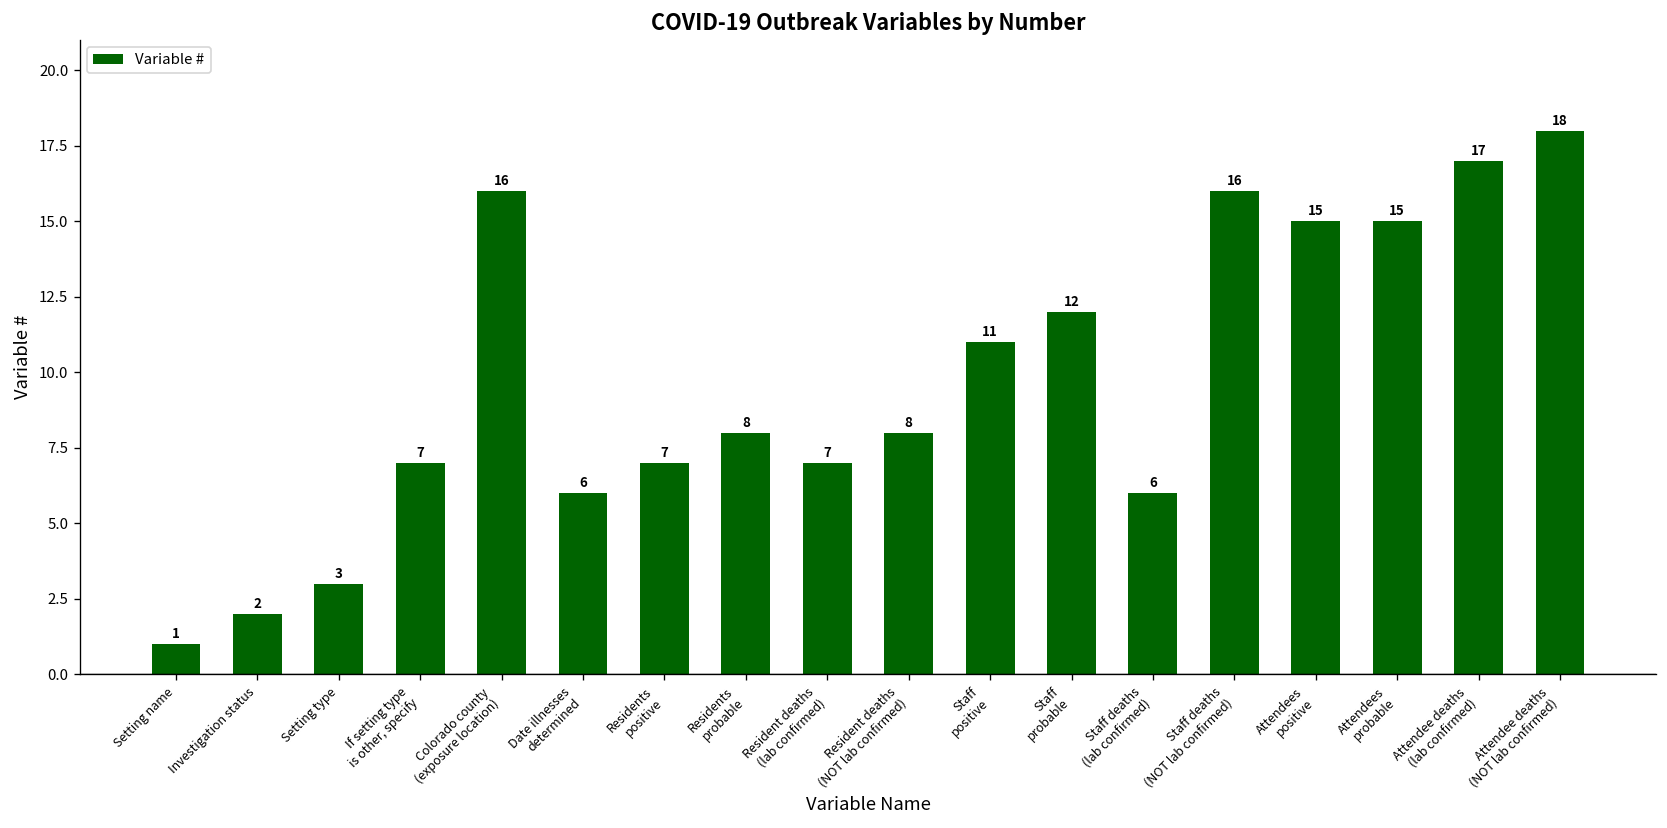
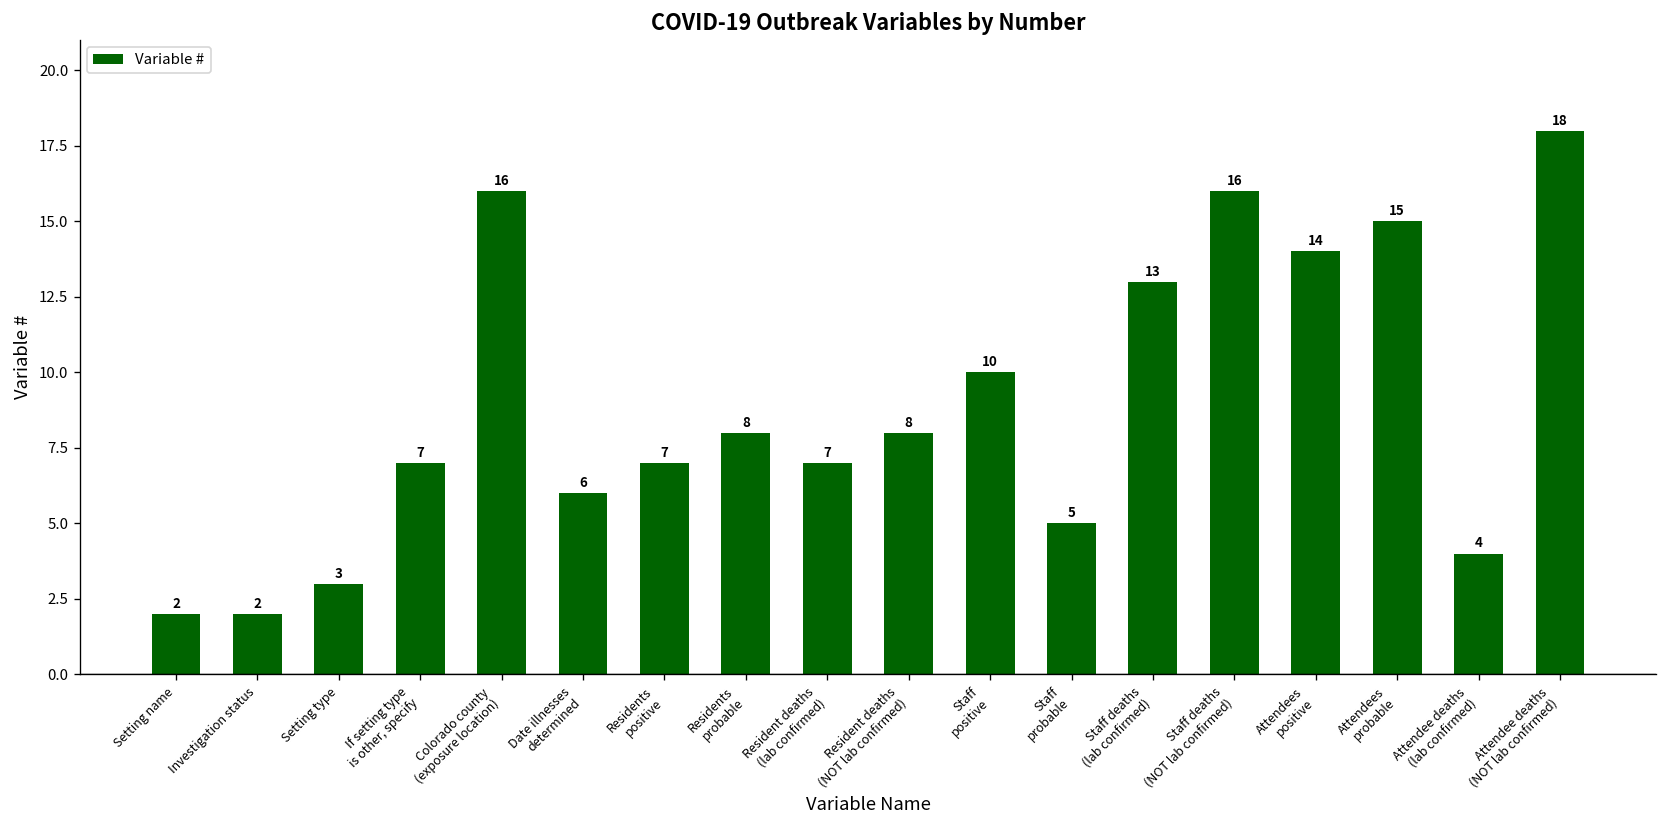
  {
-   "Setting name": 1,
+   "Setting name": 2,
    "Investigation status": 2,
    "Setting type": 3,
    "If setting type is other, specify": 7,
    "Colorado county (exposure location)": 16,
    "Date illnesses determined": 6,
    "Residents positive": 7,
    "Residents probable": 8,
    "Resident deaths (lab confirmed)": 7,
    "Resident deaths (NOT lab confirmed)": 8,
-   "Staff positive": 11,
-   "Staff probable": 12,
-   "Staff deaths (lab confirmed)": 6,
+   "Staff positive": 10,
+   "Staff probable": 5,
+   "Staff deaths (lab confirmed)": 13,
    "Staff deaths (NOT lab confirmed)": 16,
-   "Attendees positive": 15,
+   "Attendees positive": 14,
    "Attendees probable": 15,
-   "Attendee deaths (lab confirmed)": 17,
+   "Attendee deaths (lab confirmed)": 4,
    "Attendee deaths (NOT lab confirmed)": 18
  }
